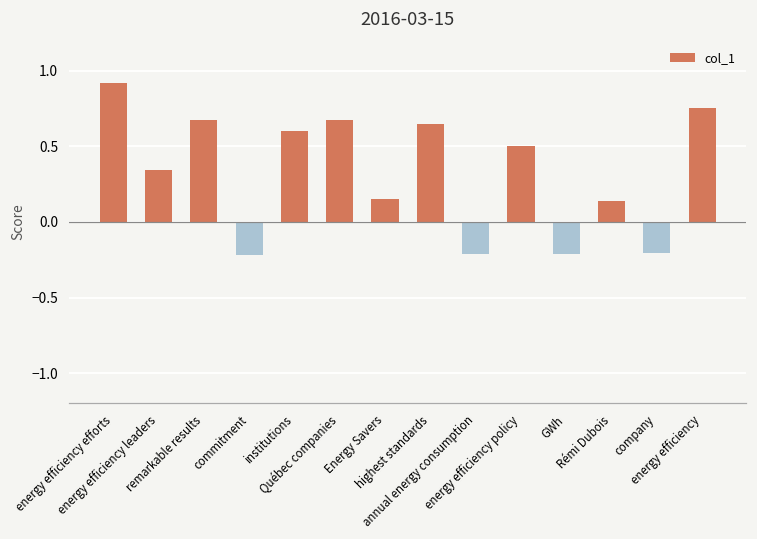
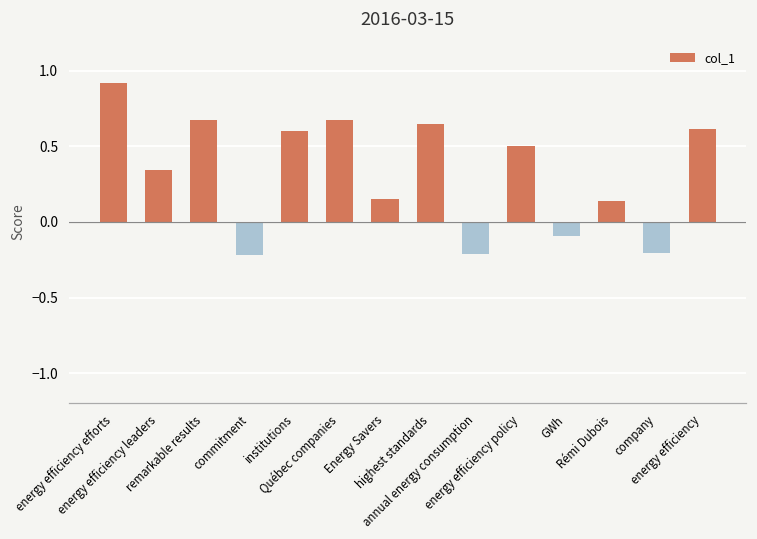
  {
    "energy efficiency efforts": 0.92,
    "energy efficiency leaders": 0.35,
    "remarkable results": 0.68,
    "commitment": -0.22,
    "institutions": 0.60,
    "Québec companies": 0.68,
    "Energy Savers": 0.15,
    "highest standards": 0.65,
    "annual energy consumption": -0.21,
    "energy efficiency policy": 0.50,
-   "GWh": -0.21,
+   "GWh": -0.09,
    "Rémi Dubois": 0.14,
    "company": -0.20,
-   "energy efficiency": 0.75
+   "energy efficiency": 0.62
  }
